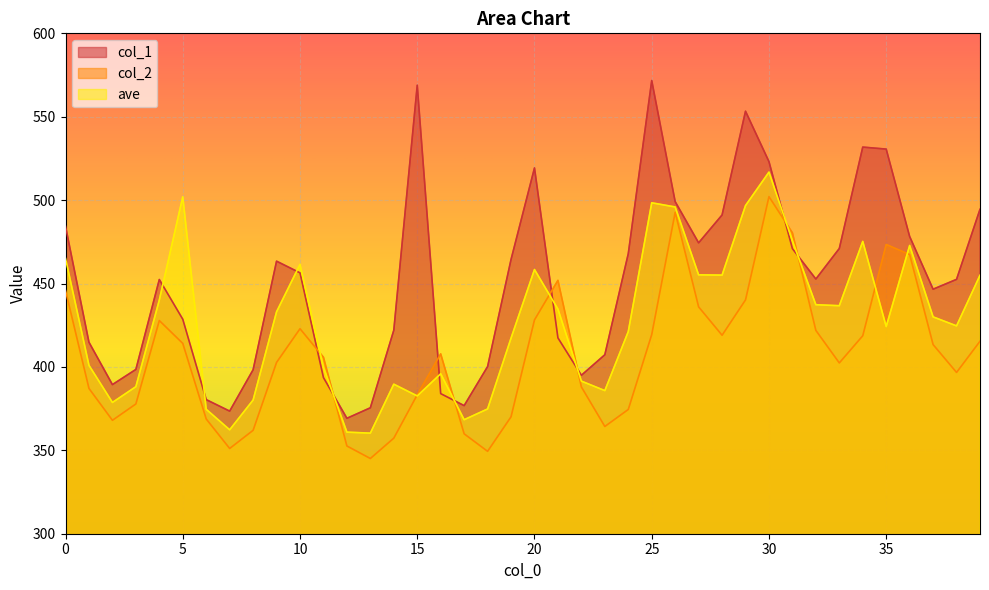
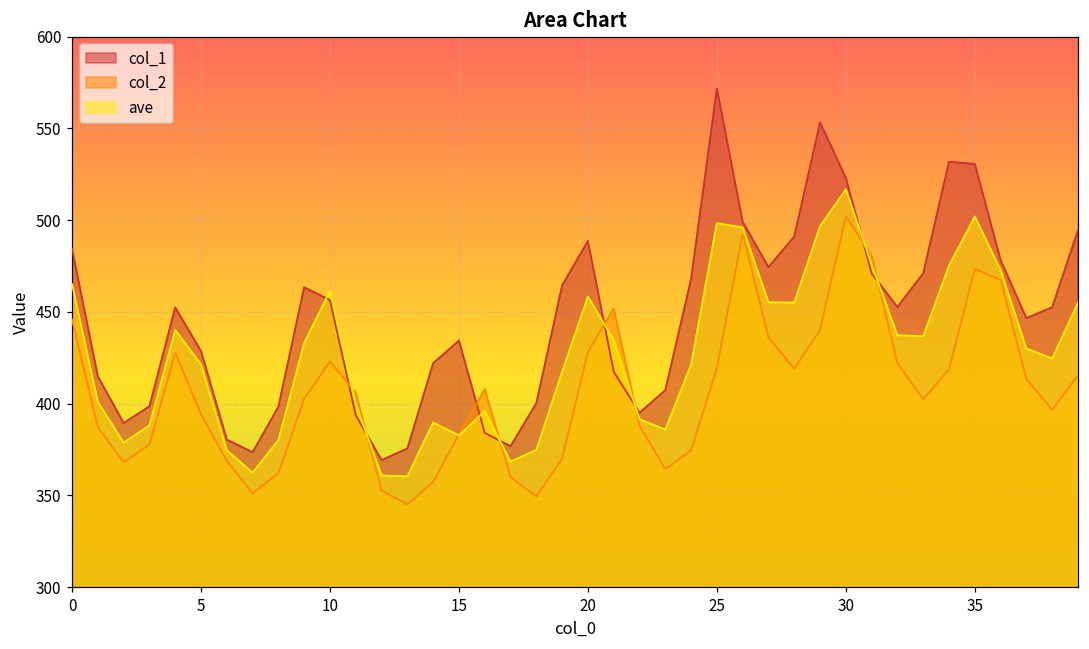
  {
    "col_1": {
      "0": 484,
      "5": 429,
      "10": 456,
-     "15": 569,
-     "20": 519,
+     "15": 434,
+     "20": 489,
      "25": 572,
      "30": 523,
      "35": 531
    },
    "col_2": {
      "0": 446,
-     "5": 414,
+     "5": 394,
      "10": 423,
      "20": 428,
      "25": 419,
      "30": 502,
      "35": 473
    },
    "ave": {
      "0": 465,
-     "5": 502,
+     "5": 421,
      "10": 461,
      "20": 458,
      "25": 498,
      "30": 517,
-     "35": 424
+     "35": 502
    }
  }
